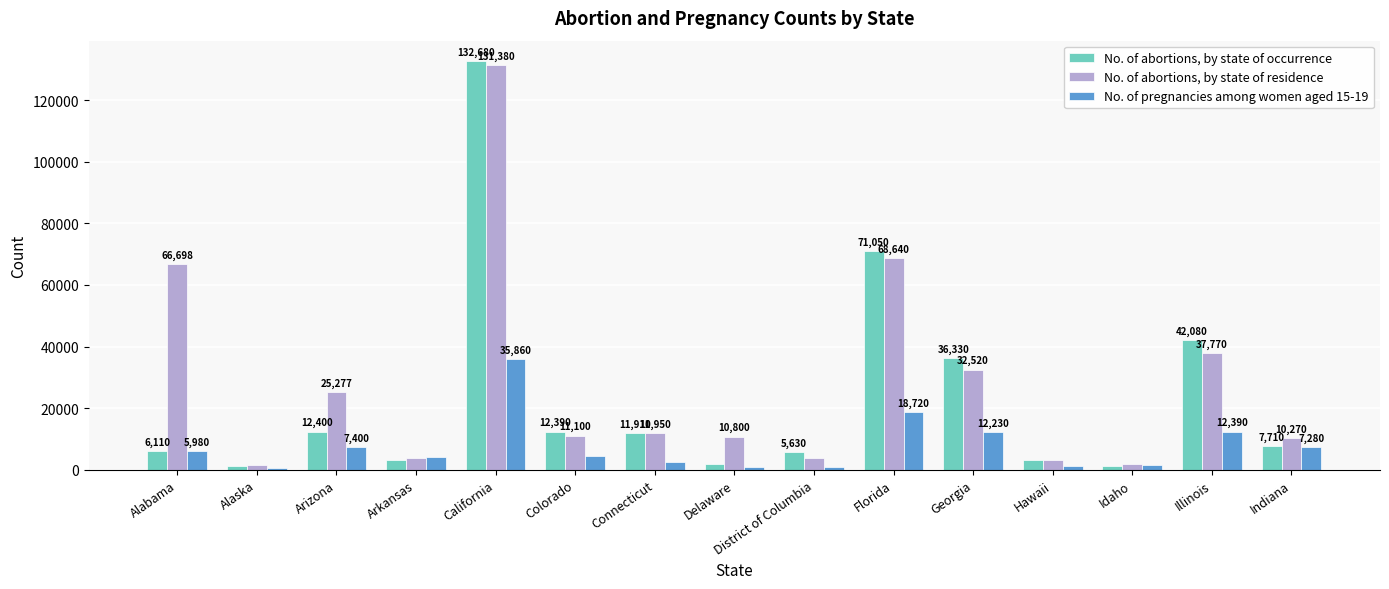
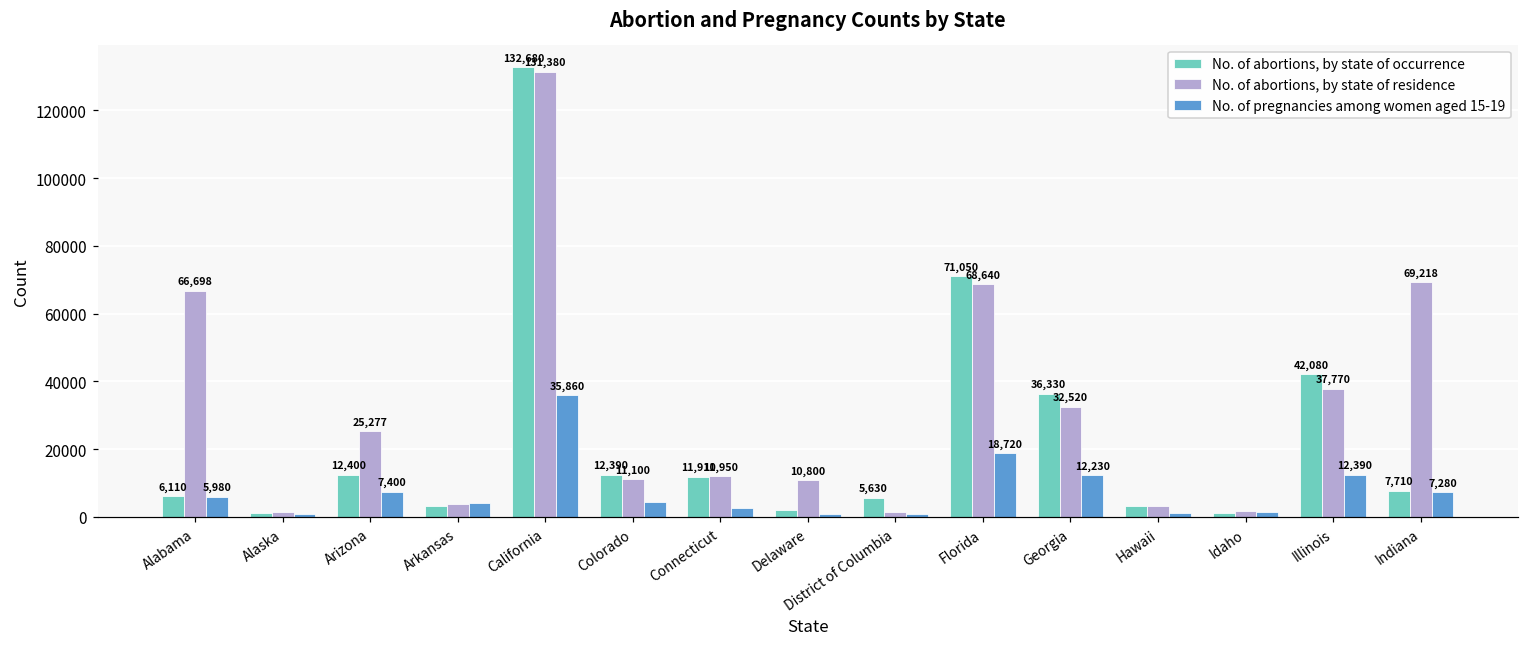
  {
    "No. of abortions, by state of residence": {
      "Alabama": "66,698",
      "Arizona": "25,277",
      "Delaware": "10,800",
-     "District of Columbia": "4000",
+     "District of Columbia": "1000",
      "Florida": "68,640",
      "Georgia": "32,520",
      "Illinois": "37,770",
-     "Indiana": "10,270"
+     "Indiana": "69,218"
    }
  }
